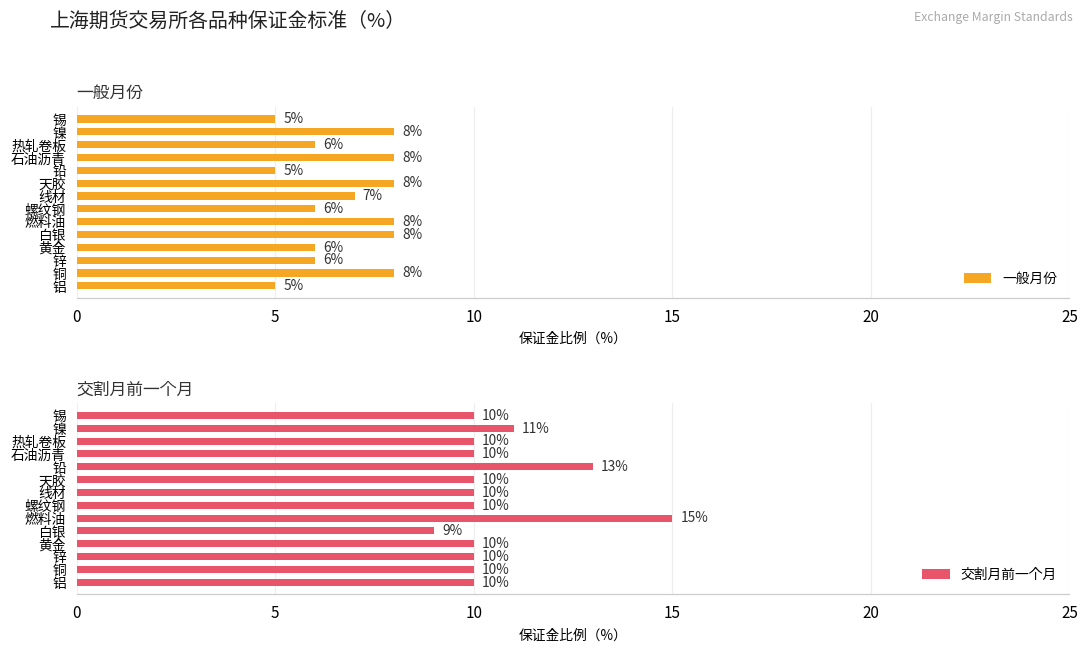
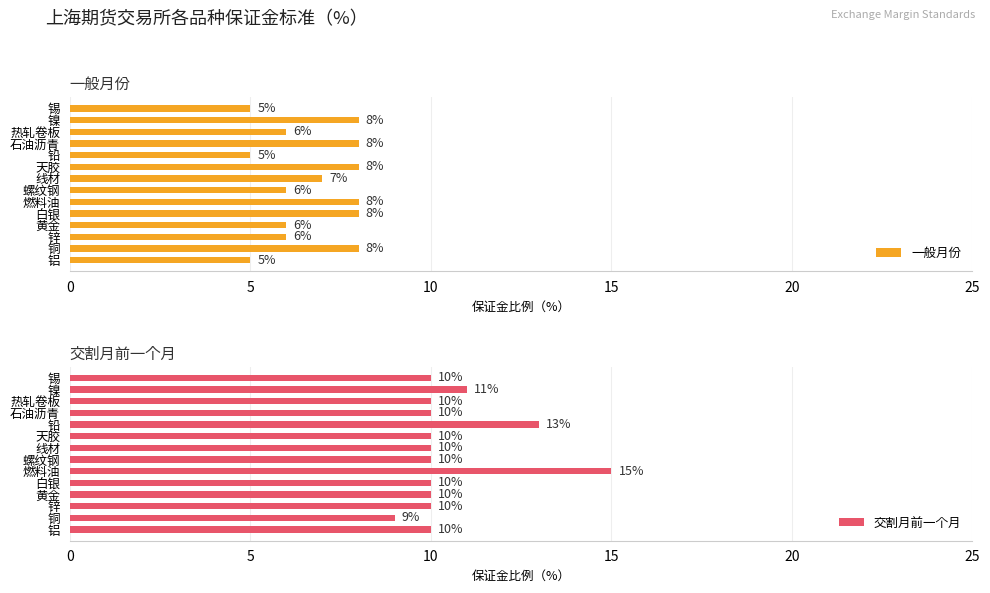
  {
    "一般月份": {
      "锡": "5%",
      "镍": "8%",
      "热轧卷板": "6%",
      "石油沥青": "8%",
      "铅": "5%",
      "天胶": "8%",
      "线材": "7%",
      "螺纹钢": "6%",
      "燃料油": "8%",
      "白银": "8%",
      "黄金": "6%",
      "锌": "6%",
      "铜": "8%",
      "铝": "5%"
    },
    "交割月前一个月": {
      "锡": "10%",
      "镍": "11%",
      "热轧卷板": "10%",
      "石油沥青": "10%",
      "铅": "13%",
      "天胶": "10%",
      "线材": "10%",
      "螺纹钢": "10%",
      "燃料油": "15%",
-     "白银": "9%",
+     "白银": "10%",
      "黄金": "10%",
      "锌": "10%",
-     "铜": "10%",
+     "铜": "9%",
      "铝": "10%"
    }
  }
